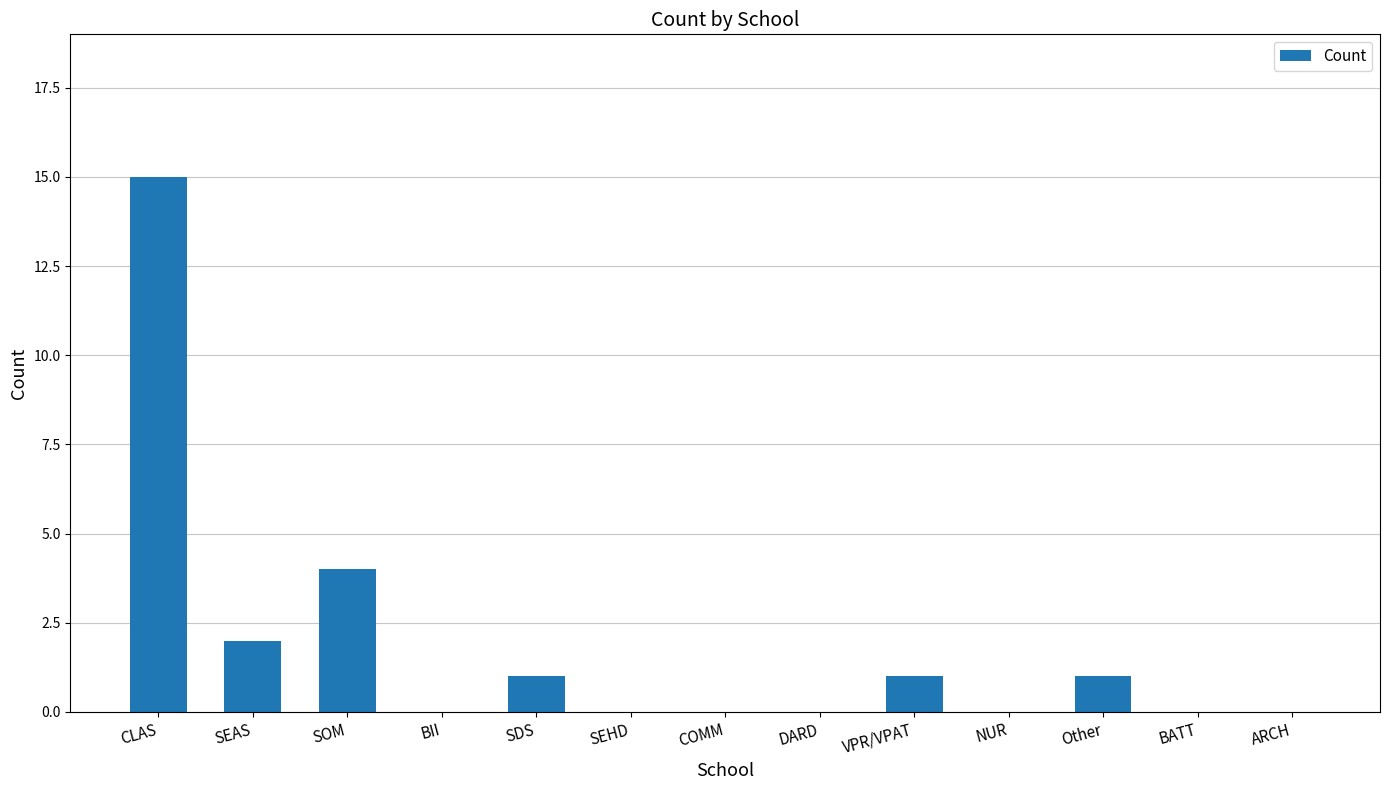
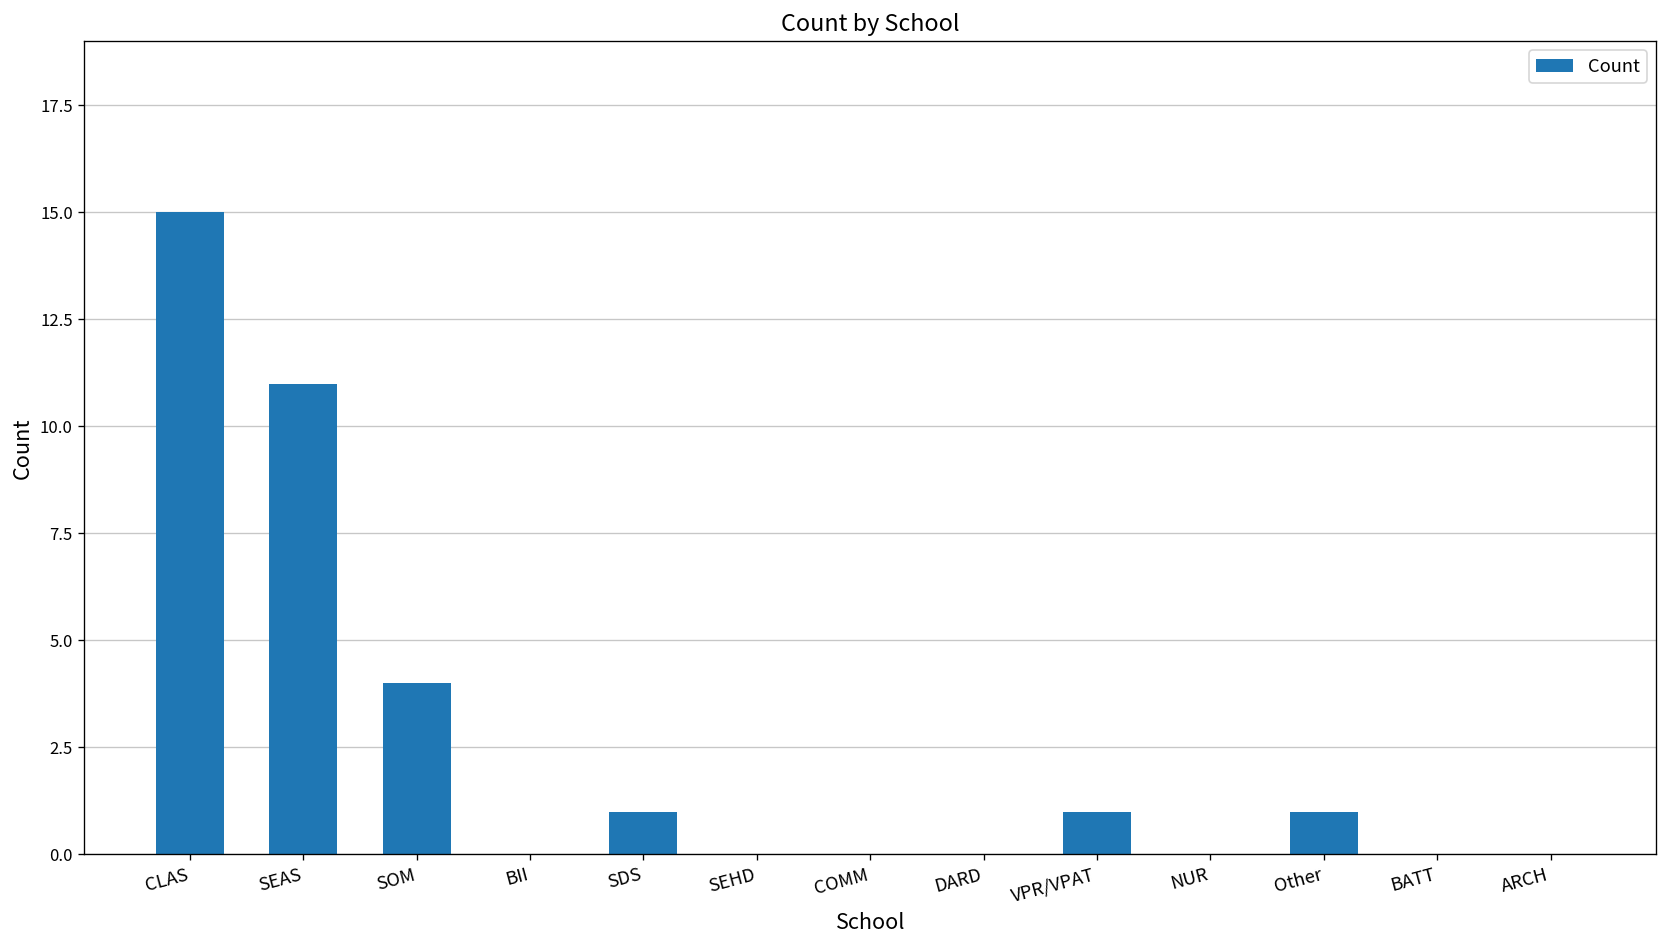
  {
    "CLAS": 15,
-   "SEAS": 2,
+   "SEAS": 11,
    "SOM": 4,
    "BII": 0,
    "SDS": 1,
    "SEHD": 0,
    "COMM": 0,
    "DARD": 0,
    "VPR/VPAT": 1,
    "NUR": 0,
    "Other": 1,
    "BATT": 0,
    "ARCH": 0
  }
